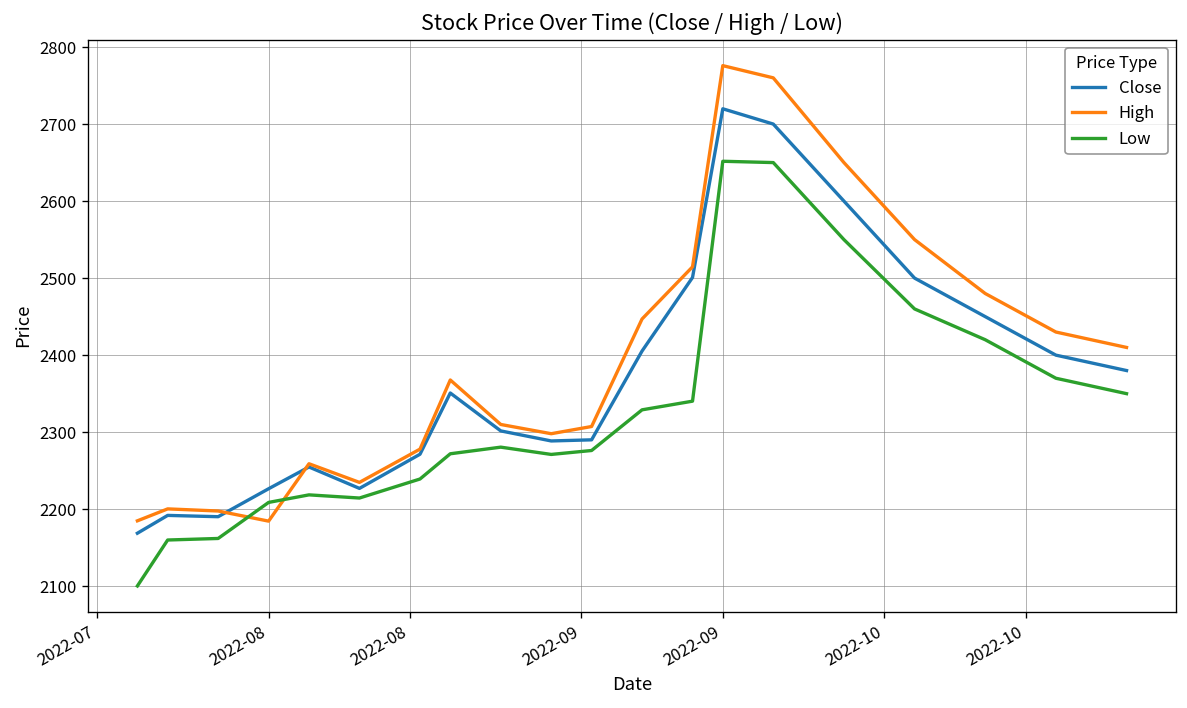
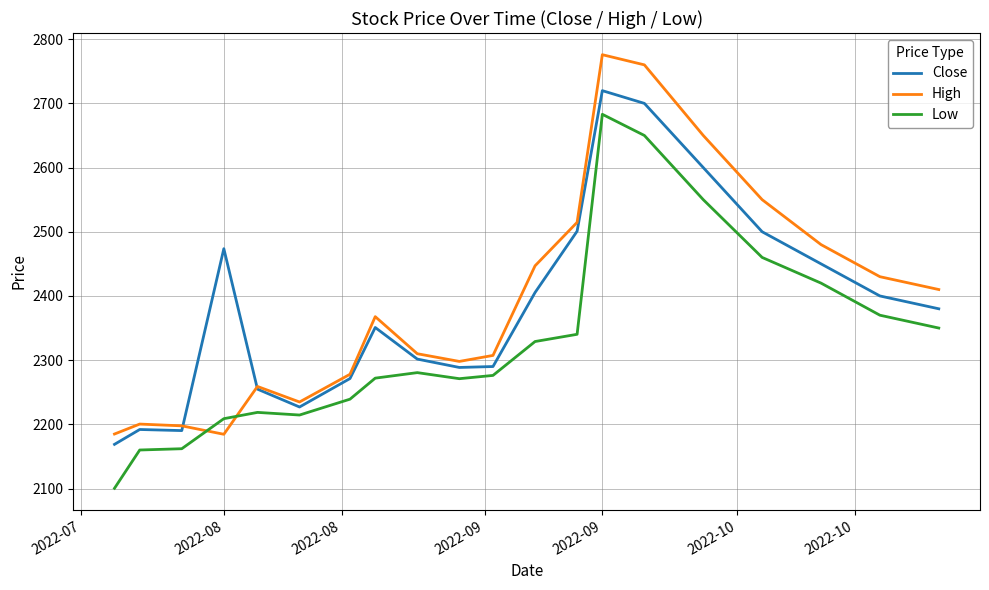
  {
    "Close": {
-     "2022-08": 2230,
+     "2022-08": 2470,
      "2022-09": 2720
    },
    "High": {
      "2022-08": 2180,
      "2022-09": 2780
    },
    "Low": {
      "2022-08": 2210,
-     "2022-09": 2650
+     "2022-09": 2680
    }
  }
